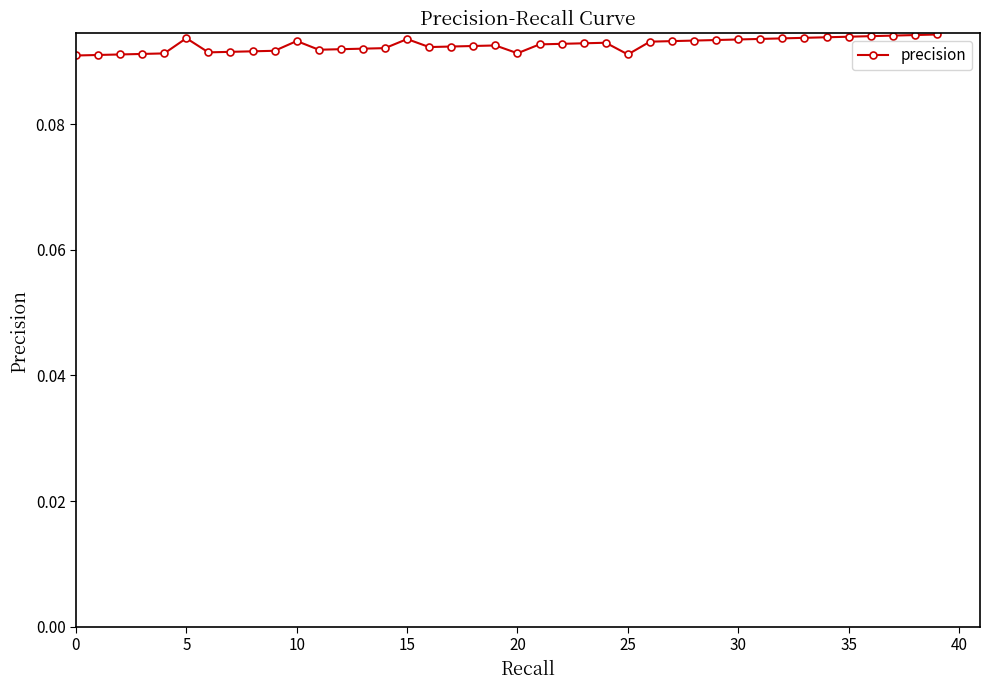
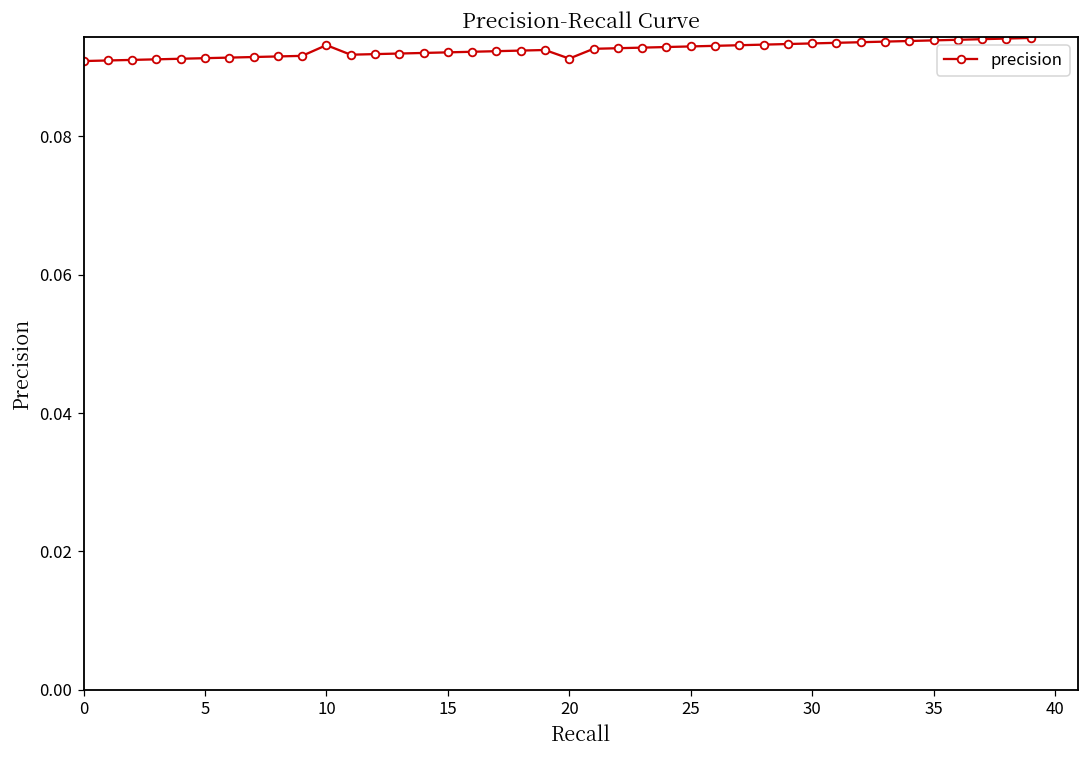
  {
    "0": 0.091,
-   "5": 0.094,
+   "5": 0.091,
    "10": 0.093,
-   "15": 0.094,
+   "15": 0.092,
    "20": 0.091,
-   "25": 0.091,
+   "25": 0.093,
    "30": 0.093,
    "35": 0.094
  }
